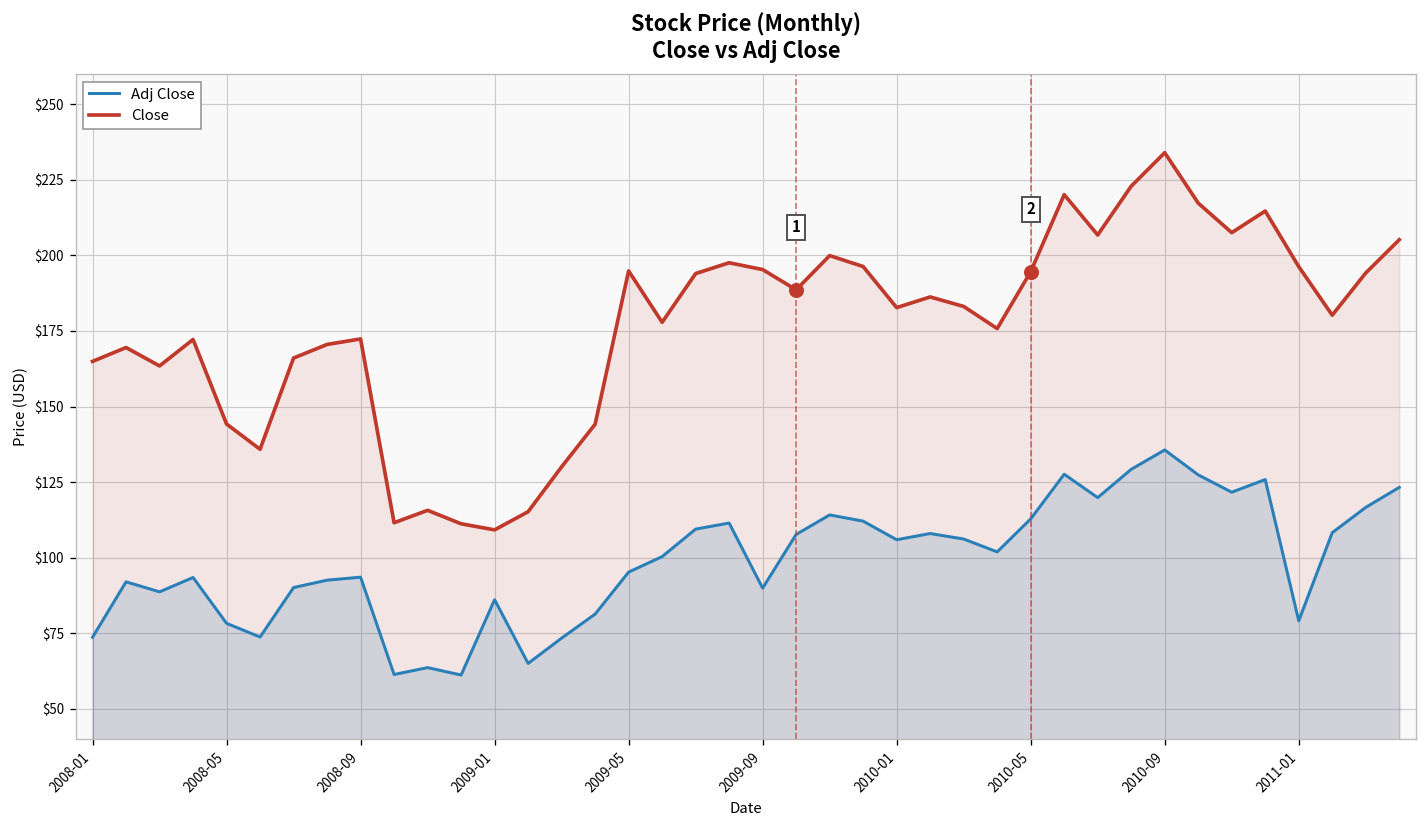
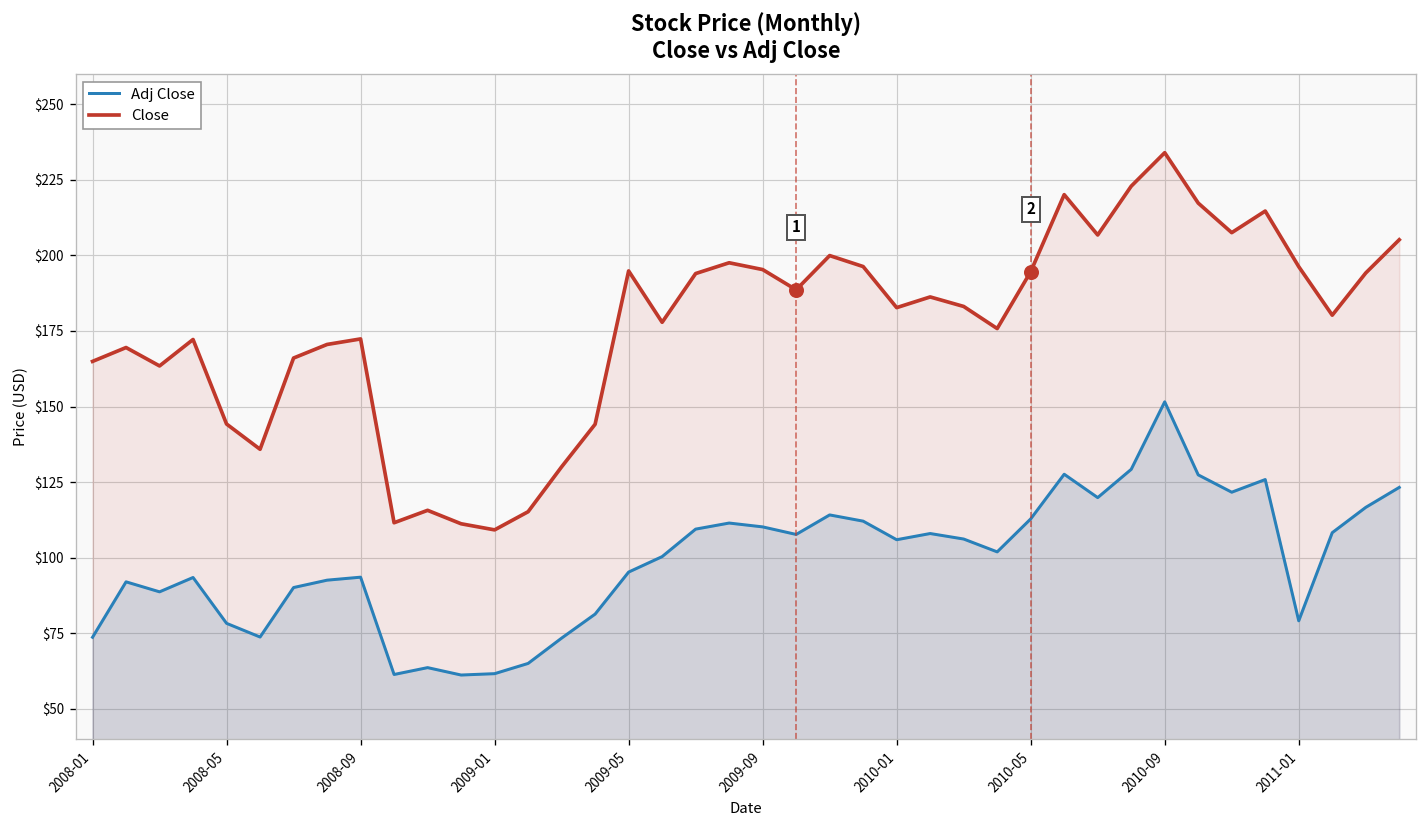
  {
    "Adj Close": {
      "2008-01": "$74",
      "2008-05": "$78",
      "2008-09": "$94",
-     "2009-01": "$86",
+     "2009-01": "$62",
      "2009-05": "$95",
-     "2009-09": "$90",
+     "2009-09": "$110",
      "2010-01": "$106",
      "2010-05": "$113",
-     "2010-09": "$136",
+     "2010-09": "$152",
      "2011-01": "$79"
    }
  }
